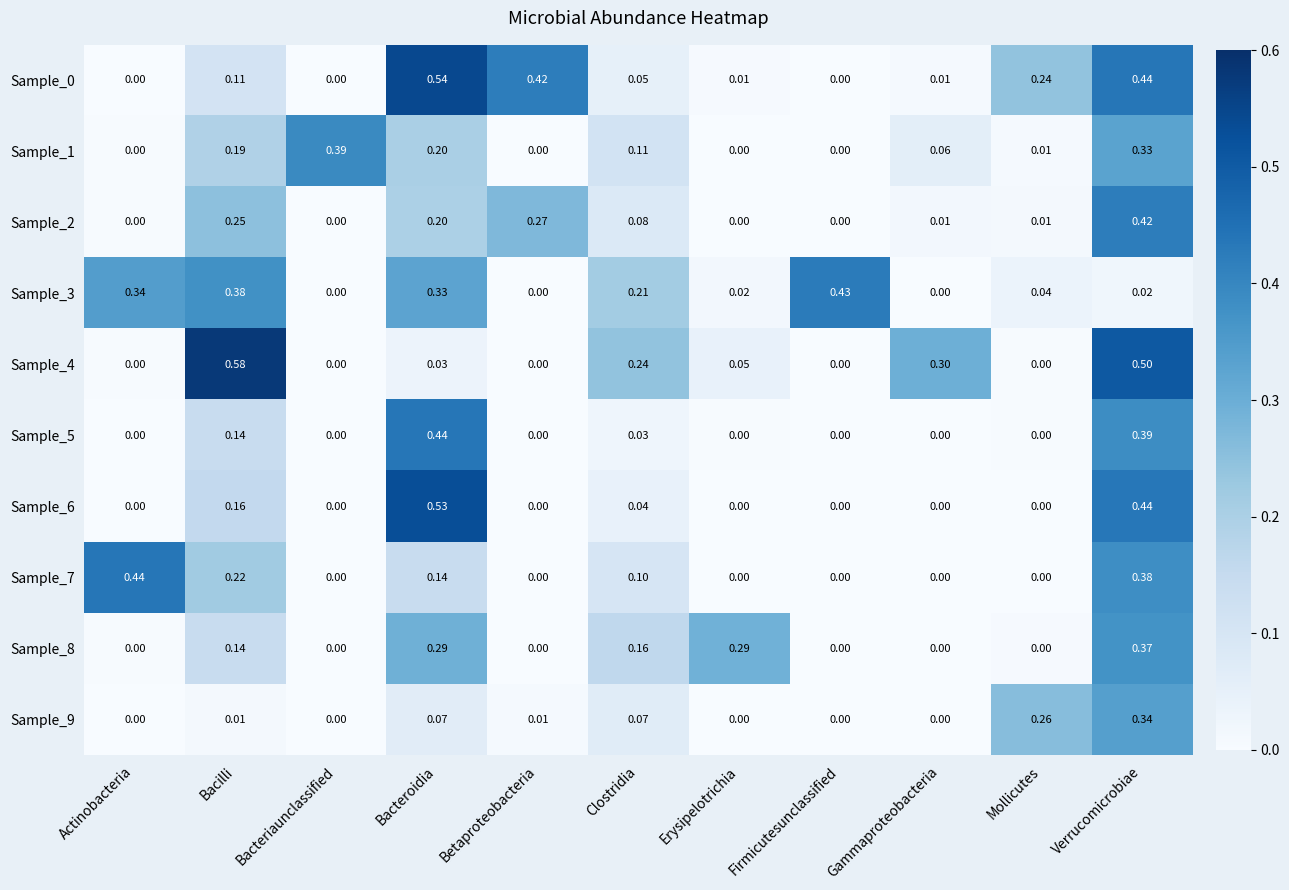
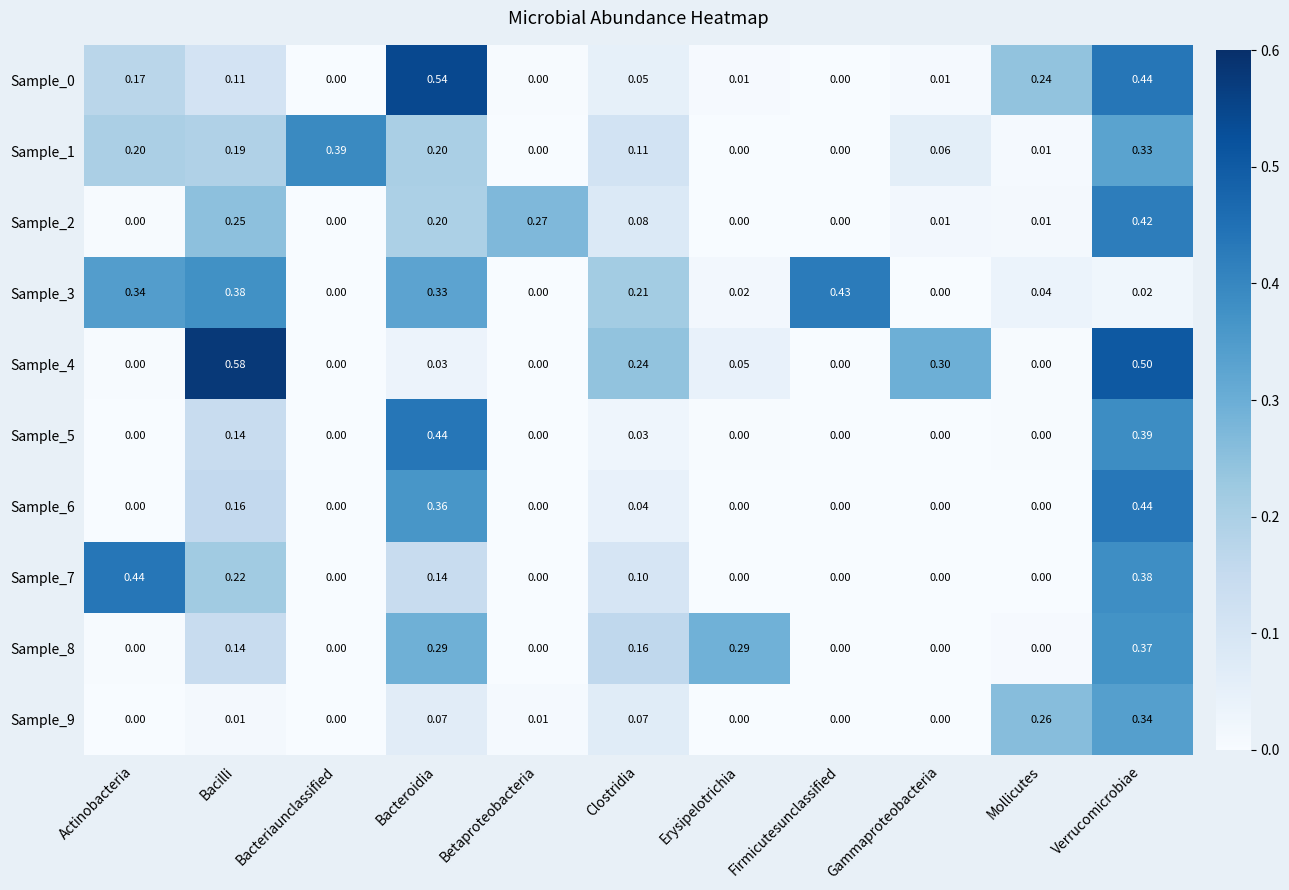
  {
    "Sample_0": {
-     "Actinobacteria": 0.00,
+     "Actinobacteria": 0.17,
      "Bacilli": 0.11,
      "Bacteriaunclassified": 0.00,
      "Bacteroidia": 0.54,
-     "Betaproteobacteria": 0.42,
+     "Betaproteobacteria": 0.00,
      "Clostridia": 0.05,
      "Erysipelotrichia": 0.01,
      "Firmicutesunclassified": 0.00,
      "Gammaproteobacteria": 0.01,
      "Mollicutes": 0.24,
      "Verrucomicrobiae": 0.44
    },
    "Sample_1": {
-     "Actinobacteria": 0.00,
+     "Actinobacteria": 0.20,
      "Bacilli": 0.19,
      "Bacteriaunclassified": 0.39,
      "Bacteroidia": 0.20,
      "Betaproteobacteria": 0.00,
      "Clostridia": 0.11,
      "Erysipelotrichia": 0.00,
      "Firmicutesunclassified": 0.00,
      "Gammaproteobacteria": 0.06,
      "Mollicutes": 0.01,
      "Verrucomicrobiae": 0.33
    },
    "Sample_2": {
      "Actinobacteria": 0.00,
      "Bacilli": 0.25,
      "Bacteriaunclassified": 0.00,
      "Bacteroidia": 0.20,
      "Betaproteobacteria": 0.27,
      "Clostridia": 0.08,
      "Erysipelotrichia": 0.00,
      "Firmicutesunclassified": 0.00,
      "Gammaproteobacteria": 0.01,
      "Mollicutes": 0.01,
      "Verrucomicrobiae": 0.42
    },
    "Sample_3": {
      "Actinobacteria": 0.34,
      "Bacilli": 0.38,
      "Bacteriaunclassified": 0.00,
      "Bacteroidia": 0.33,
      "Betaproteobacteria": 0.00,
      "Clostridia": 0.21,
      "Erysipelotrichia": 0.02,
      "Firmicutesunclassified": 0.43,
      "Gammaproteobacteria": 0.00,
      "Mollicutes": 0.04,
      "Verrucomicrobiae": 0.02
    },
    "Sample_4": {
      "Actinobacteria": 0.00,
      "Bacilli": 0.58,
      "Bacteriaunclassified": 0.00,
      "Bacteroidia": 0.03,
      "Betaproteobacteria": 0.00,
      "Clostridia": 0.24,
      "Erysipelotrichia": 0.05,
      "Firmicutesunclassified": 0.00,
      "Gammaproteobacteria": 0.30,
      "Mollicutes": 0.00,
      "Verrucomicrobiae": 0.50
    },
    "Sample_5": {
      "Actinobacteria": 0.00,
      "Bacilli": 0.14,
      "Bacteriaunclassified": 0.00,
      "Bacteroidia": 0.44,
      "Betaproteobacteria": 0.00,
      "Clostridia": 0.03,
      "Erysipelotrichia": 0.00,
      "Firmicutesunclassified": 0.00,
      "Gammaproteobacteria": 0.00,
      "Mollicutes": 0.00,
      "Verrucomicrobiae": 0.39
    },
    "Sample_6": {
      "Actinobacteria": 0.00,
      "Bacilli": 0.16,
      "Bacteriaunclassified": 0.00,
-     "Bacteroidia": 0.53,
+     "Bacteroidia": 0.36,
      "Betaproteobacteria": 0.00,
      "Clostridia": 0.04,
      "Erysipelotrichia": 0.00,
      "Firmicutesunclassified": 0.00,
      "Gammaproteobacteria": 0.00,
      "Mollicutes": 0.00,
      "Verrucomicrobiae": 0.44
    },
    "Sample_7": {
      "Actinobacteria": 0.44,
      "Bacilli": 0.22,
      "Bacteriaunclassified": 0.00,
      "Bacteroidia": 0.14,
      "Betaproteobacteria": 0.00,
      "Clostridia": 0.10,
      "Erysipelotrichia": 0.00,
      "Firmicutesunclassified": 0.00,
      "Gammaproteobacteria": 0.00,
      "Mollicutes": 0.00,
      "Verrucomicrobiae": 0.38
    },
    "Sample_8": {
      "Actinobacteria": 0.00,
      "Bacilli": 0.14,
      "Bacteriaunclassified": 0.00,
      "Bacteroidia": 0.29,
      "Betaproteobacteria": 0.00,
      "Clostridia": 0.16,
      "Erysipelotrichia": 0.29,
      "Firmicutesunclassified": 0.00,
      "Gammaproteobacteria": 0.00,
      "Mollicutes": 0.00,
      "Verrucomicrobiae": 0.37
    },
    "Sample_9": {
      "Actinobacteria": 0.00,
      "Bacilli": 0.01,
      "Bacteriaunclassified": 0.00,
      "Bacteroidia": 0.07,
      "Betaproteobacteria": 0.01,
      "Clostridia": 0.07,
      "Erysipelotrichia": 0.00,
      "Firmicutesunclassified": 0.00,
      "Gammaproteobacteria": 0.00,
      "Mollicutes": 0.26,
      "Verrucomicrobiae": 0.34
    }
  }
